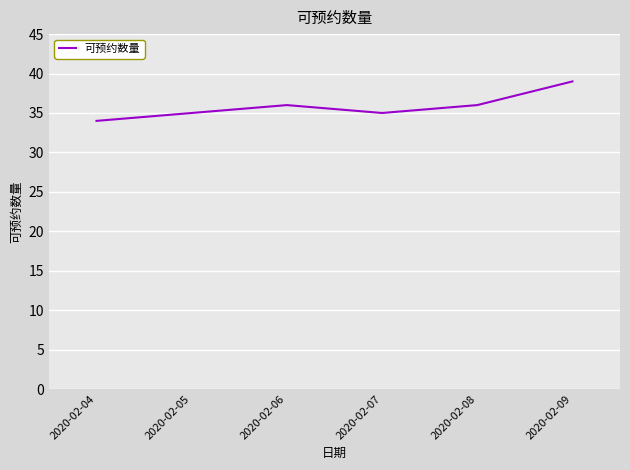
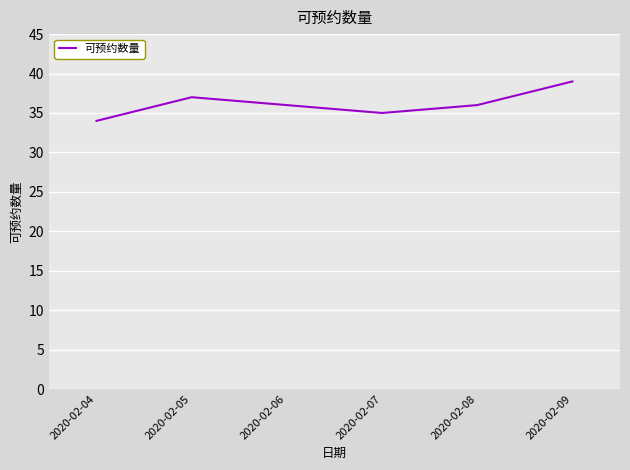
  {
    "2020-02-04": 34,
-   "2020-02-05": 35,
+   "2020-02-05": 37,
    "2020-02-06": 36,
    "2020-02-07": 35,
    "2020-02-08": 36,
    "2020-02-09": 39
  }
